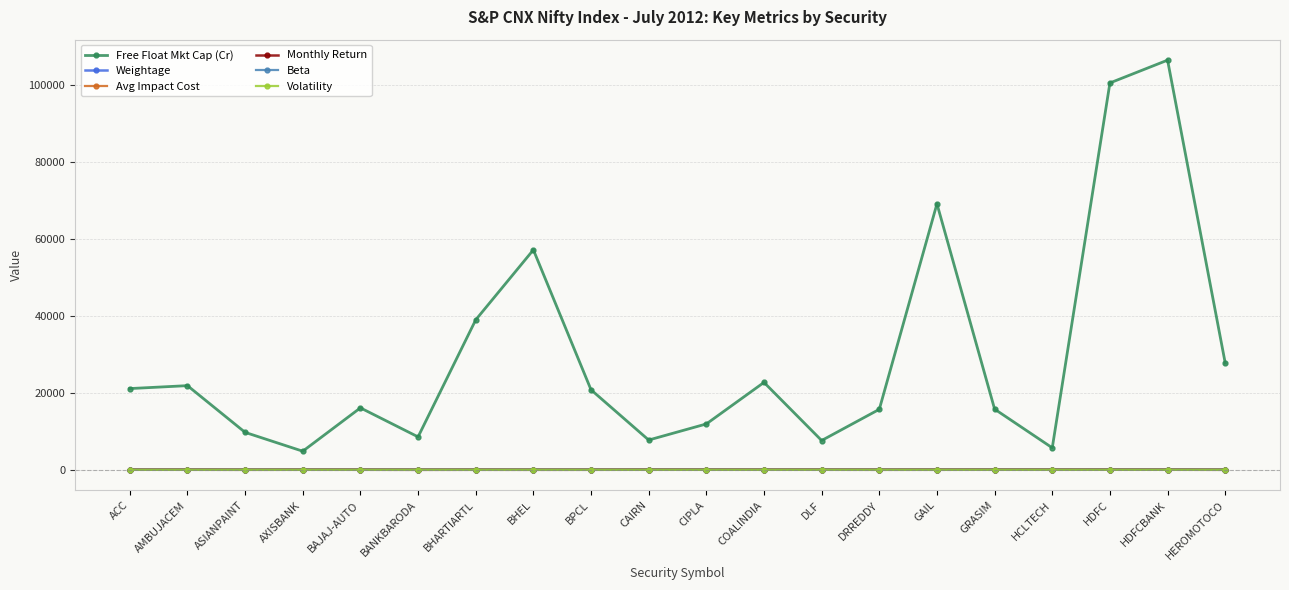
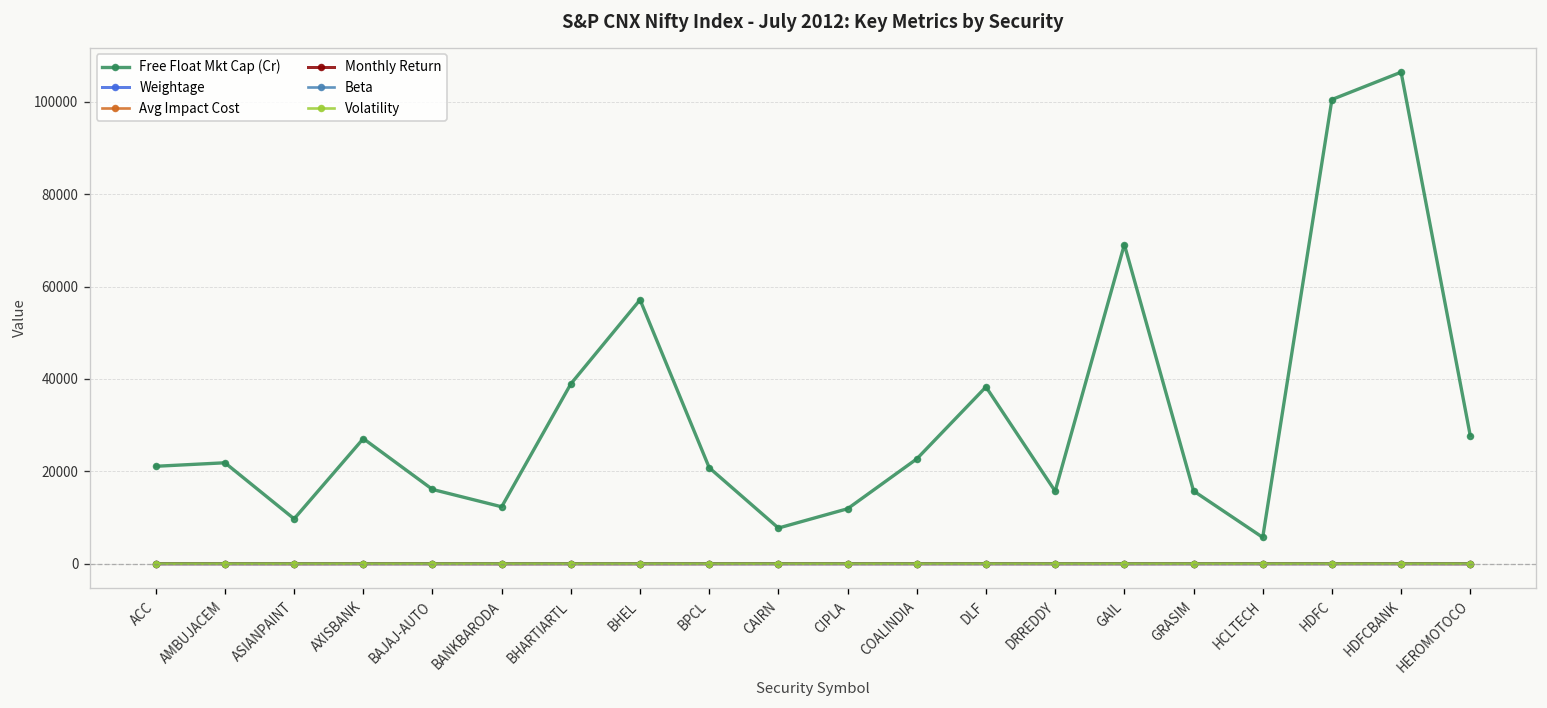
  {
    "Free Float Mkt Cap (Cr)": {
      "ACC": 21000,
      "AMBUJACEM": 22000,
      "ASIANPAINT": 10000,
-     "AXISBANK": 5000,
+     "AXISBANK": 27000,
      "BAJAJ-AUTO": 16000,
-     "BANKBARODA": 9000,
+     "BANKBARODA": 12000,
      "BHARTIARTL": 39000,
      "BHEL": 57000,
      "BPCL": 21000,
      "CAIRN": 8000,
      "CIPLA": 12000,
      "COALINDIA": 23000,
-     "DLF": 8000,
+     "DLF": 38000,
      "DRREDDY": 16000,
      "GAIL": 69000,
      "GRASIM": 16000,
      "HCLTECH": 6000,
      "HDFC": 100000,
      "HDFCBANK": 106000,
      "HEROMOTOCO": 28000
    },
    "Volatility": {
      "ACC": 0,
      "AMBUJACEM": 0,
      "ASIANPAINT": 0,
      "AXISBANK": 0,
      "BAJAJ-AUTO": 0,
      "BANKBARODA": 0,
      "BHARTIARTL": 0,
      "BHEL": 0,
      "BPCL": 0,
      "CAIRN": 0,
      "CIPLA": 0,
      "COALINDIA": 0,
      "DLF": 0,
      "DRREDDY": 0,
      "GAIL": 0,
      "GRASIM": 0,
      "HCLTECH": 0,
      "HDFC": 0,
      "HDFCBANK": 0,
      "HEROMOTOCO": 0
    }
  }
